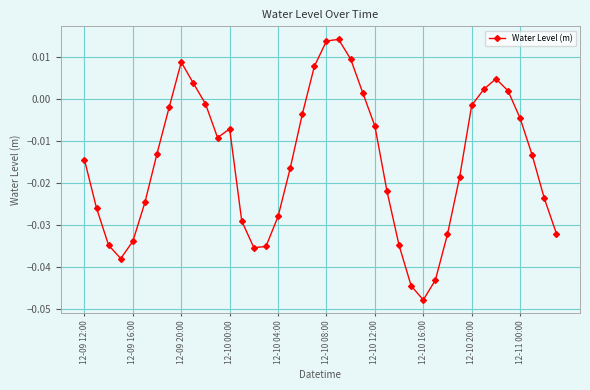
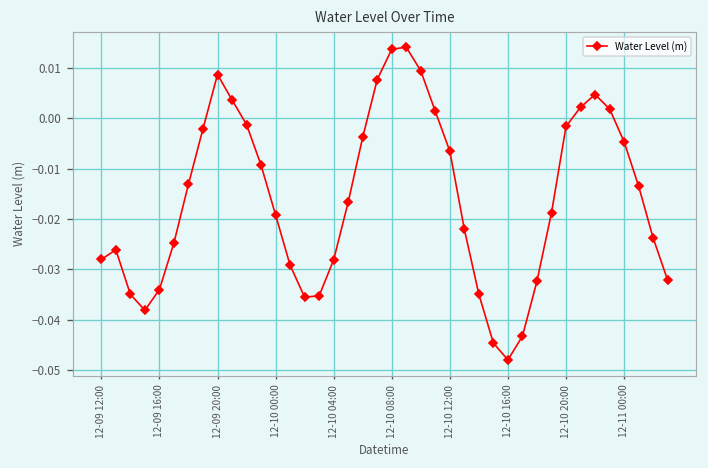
  {
-   "12-09 12:00": -0.015,
+   "12-09 12:00": -0.028,
    "12-09 16:00": -0.034,
    "12-09 20:00": 0.009,
-   "12-10 00:00": -0.007,
+   "12-10 00:00": -0.019,
    "12-10 04:00": -0.028,
    "12-10 08:00": 0.014,
    "12-10 12:00": -0.007,
    "12-10 16:00": -0.048,
    "12-10 20:00": -0.002,
    "12-11 00:00": -0.005
  }
